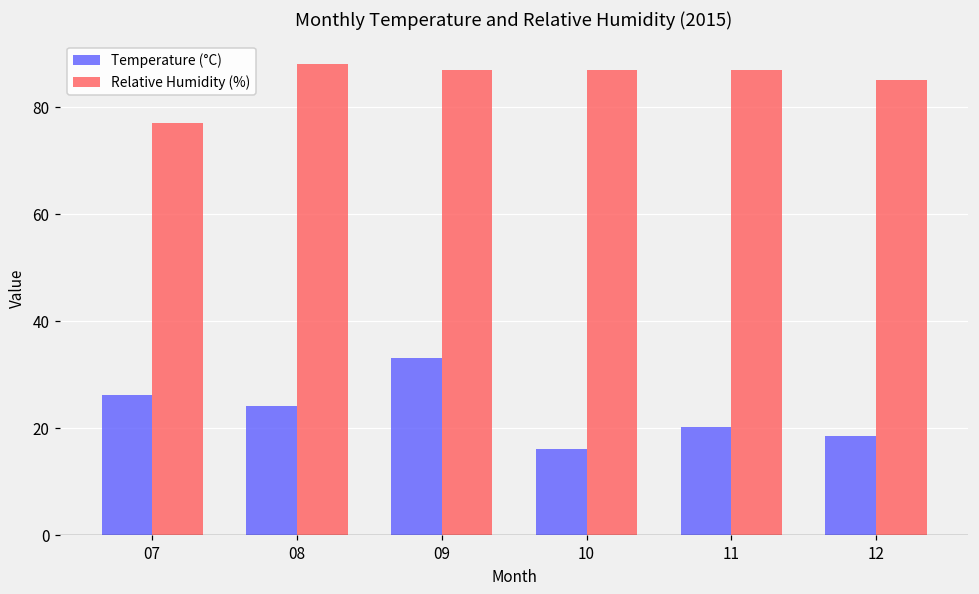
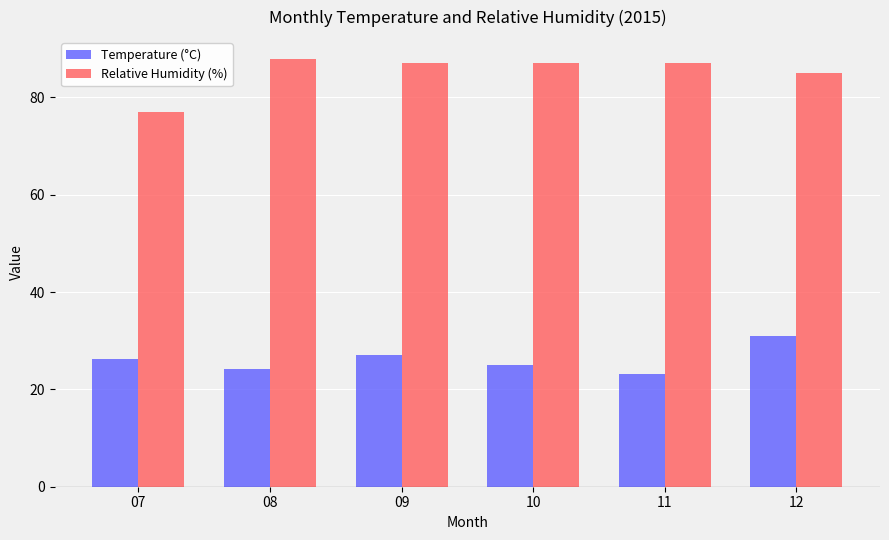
  {
    "Temperature (°C)": {
      "07": 26,
      "08": 24,
-     "09": 33,
-     "10": 16,
-     "11": 20,
-     "12": 19
+     "09": 27,
+     "10": 25,
+     "11": 23,
+     "12": 31
    },
    "Relative Humidity (%)": {
      "07": 77,
      "08": 88,
      "09": 87,
      "10": 87,
      "11": 87,
      "12": 85
    }
  }
